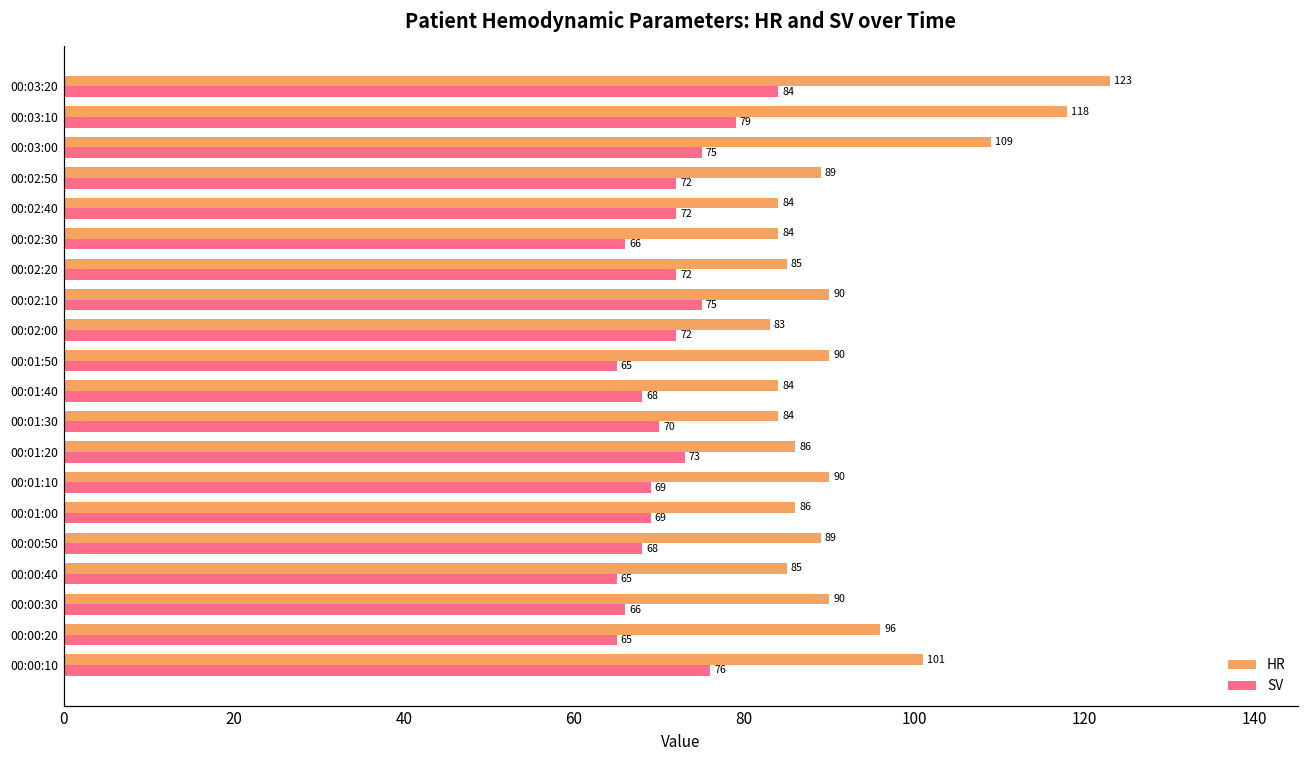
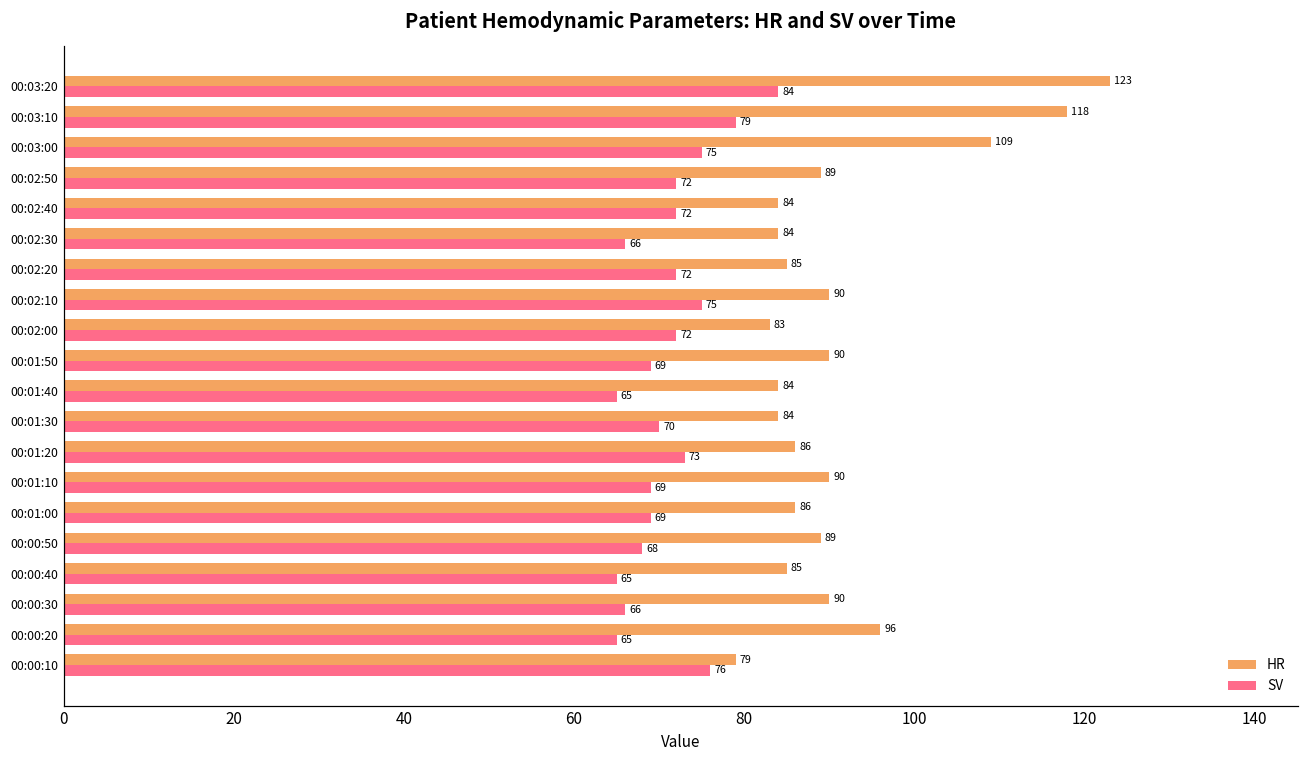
  {
    "HR": {
      "00:03:20": 123,
      "00:03:10": 118,
      "00:03:00": 109,
      "00:02:50": 89,
      "00:02:40": 84,
      "00:02:30": 84,
      "00:02:20": 85,
      "00:02:10": 90,
      "00:02:00": 83,
      "00:01:50": 90,
      "00:01:40": 84,
      "00:01:30": 84,
      "00:01:20": 86,
      "00:01:10": 90,
      "00:01:00": 86,
      "00:00:50": 89,
      "00:00:40": 85,
      "00:00:30": 90,
      "00:00:20": 96,
-     "00:00:10": 101
+     "00:00:10": 79
    },
    "SV": {
      "00:03:20": 84,
      "00:03:10": 79,
      "00:03:00": 75,
      "00:02:50": 72,
      "00:02:40": 72,
      "00:02:30": 66,
      "00:02:20": 72,
      "00:02:10": 75,
      "00:02:00": 72,
-     "00:01:50": 65,
-     "00:01:40": 68,
+     "00:01:50": 69,
+     "00:01:40": 65,
      "00:01:30": 70,
      "00:01:20": 73,
      "00:01:10": 69,
      "00:01:00": 69,
      "00:00:50": 68,
      "00:00:40": 65,
      "00:00:30": 66,
      "00:00:20": 65,
      "00:00:10": 76
    }
  }
